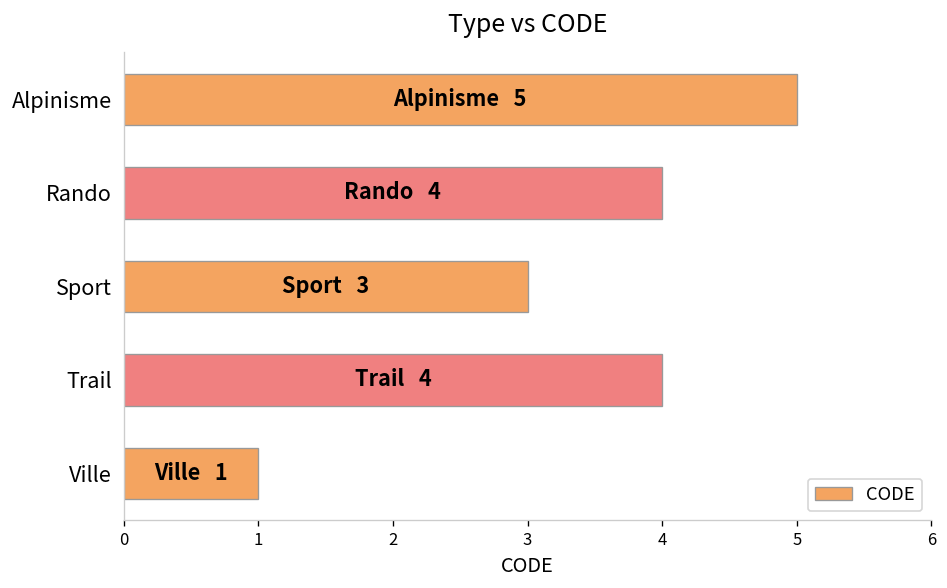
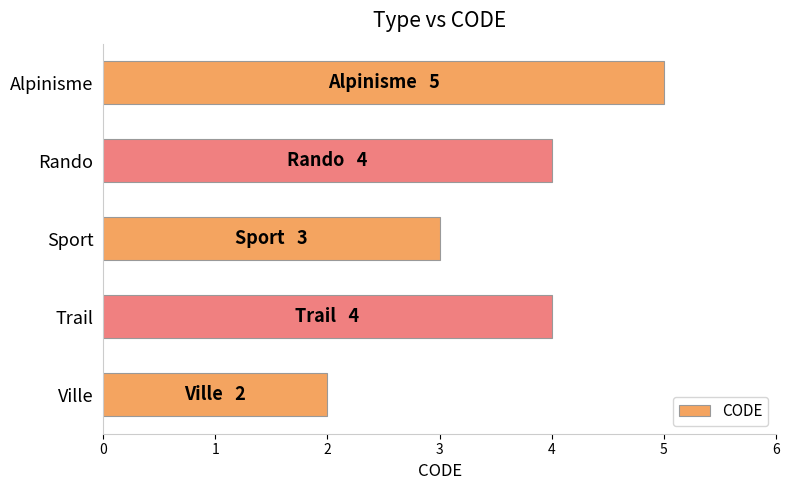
  {
    "Alpinisme": 5,
    "Rando": 4,
    "Sport": 3,
    "Trail": 4,
-   "Ville": 1
+   "Ville": 2
  }
